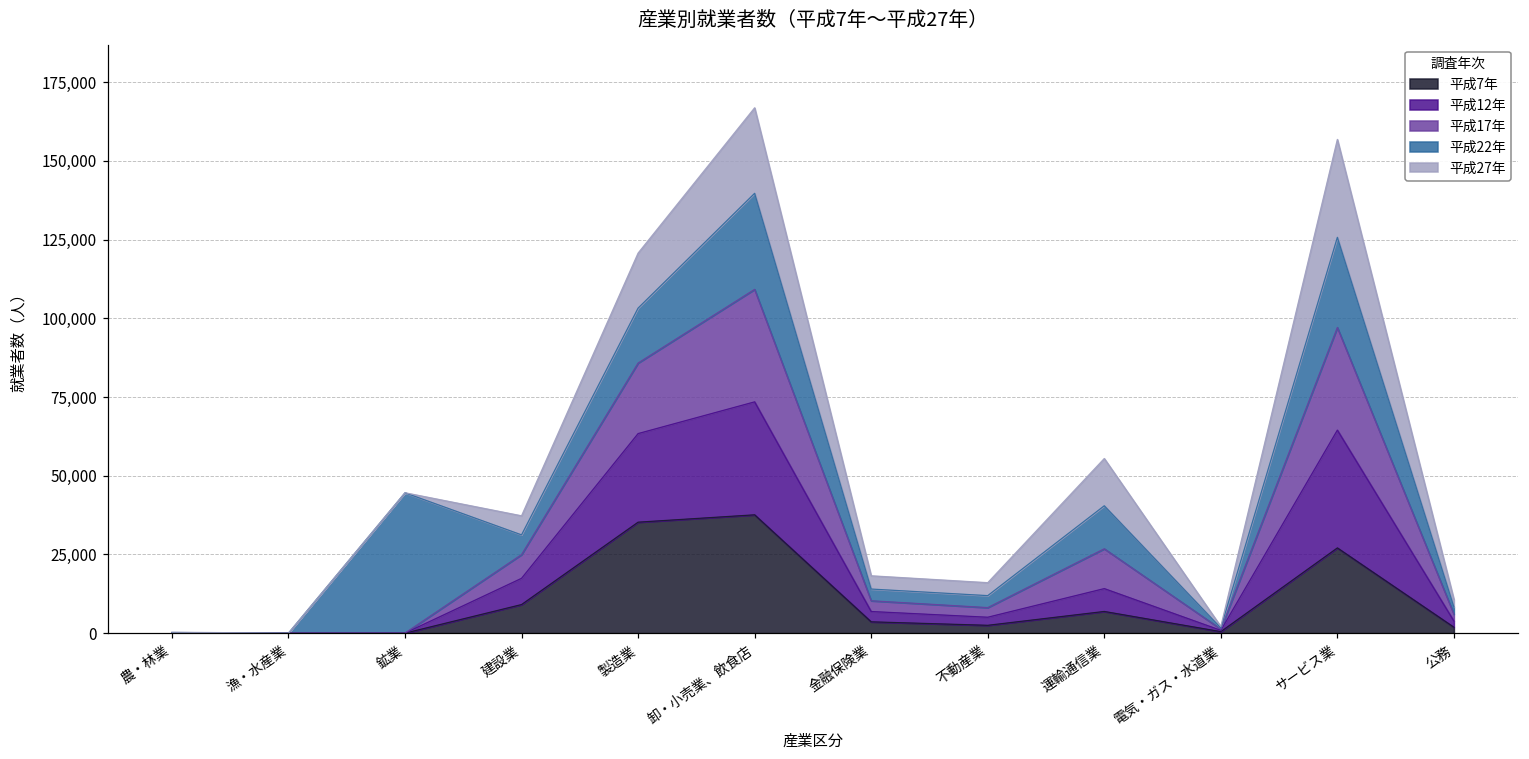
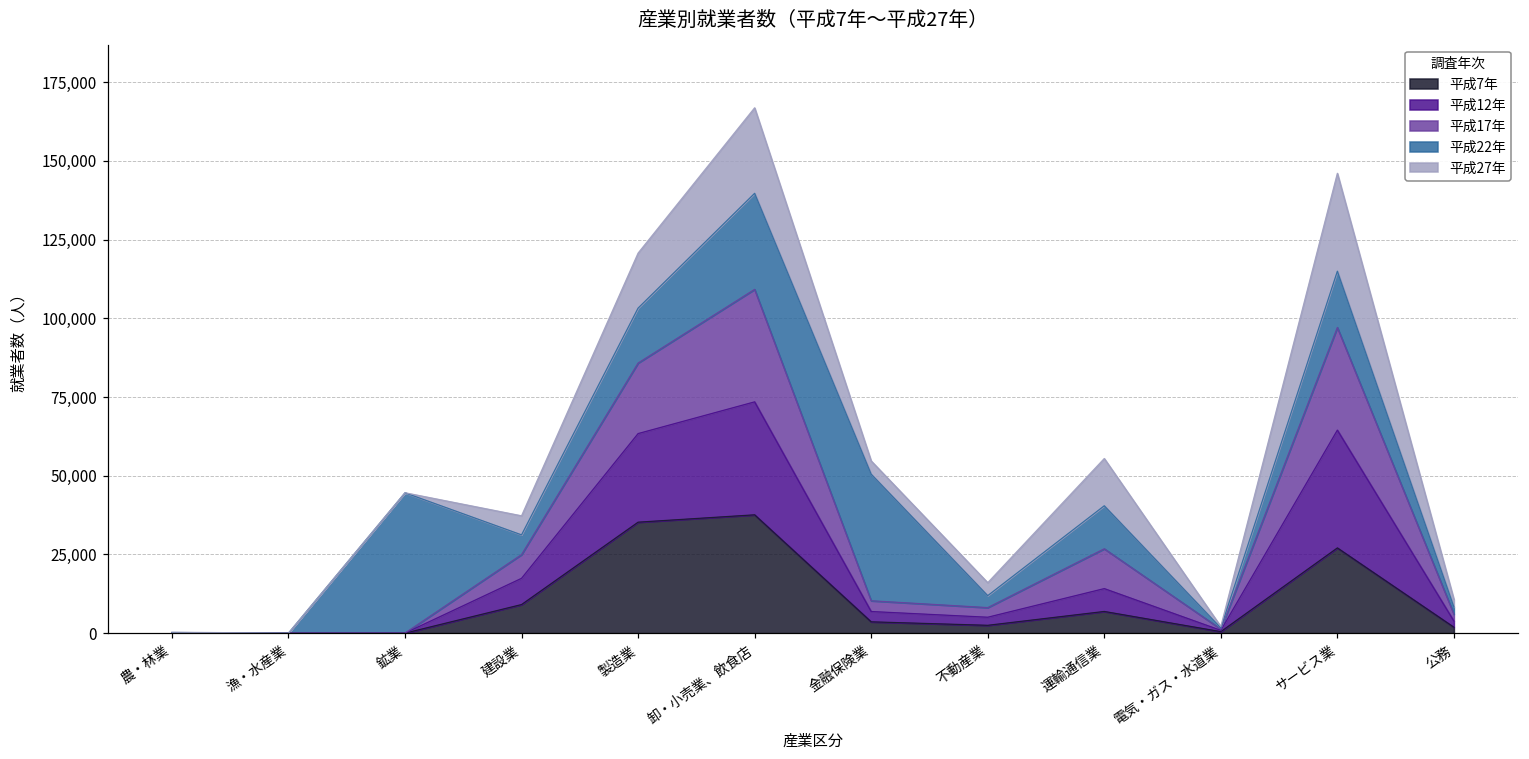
  {
    "平成7年": {
      "建設業": "9,000",
      "製造業": "35,000",
      "卸・小売業、飲食店": "38,000",
      "金融保険業": "4,000",
      "不動産業": "3,000",
      "運輸通信業": "7,000",
      "サービス業": "27,000",
      "公務": "2,000"
    },
    "平成12年": {
      "建設業": "8,000",
      "製造業": "28,000",
      "卸・小売業、飲食店": "36,000",
      "金融保険業": "3,000",
      "不動産業": "3,000",
      "運輸通信業": "7,000",
      "サービス業": "37,000",
      "公務": "2,000"
    },
    "平成17年": {
      "建設業": "8,000",
      "製造業": "22,000",
      "卸・小売業、飲食店": "36,000",
      "金融保険業": "3,000",
      "不動産業": "3,000",
      "運輸通信業": "13,000",
      "サービス業": "33,000",
      "公務": "2,000"
    },
    "平成22年": {
      "建設業": "6,000",
      "製造業": "17,000",
      "卸・小売業、飲食店": "31,000",
-     "金融保険業": "4,000",
+     "金融保険業": "40,000",
      "不動産業": "4,000",
      "運輸通信業": "14,000",
-     "サービス業": "29,000",
+     "サービス業": "18,000",
      "公務": "2,000"
    },
    "平成27年": {
      "建設業": "6,000",
      "製造業": "17,000",
      "卸・小売業、飲食店": "27,000",
      "金融保険業": "4,000",
      "不動産業": "4,000",
      "運輸通信業": "15,000",
      "サービス業": "31,000",
      "公務": "2,000"
    }
  }
